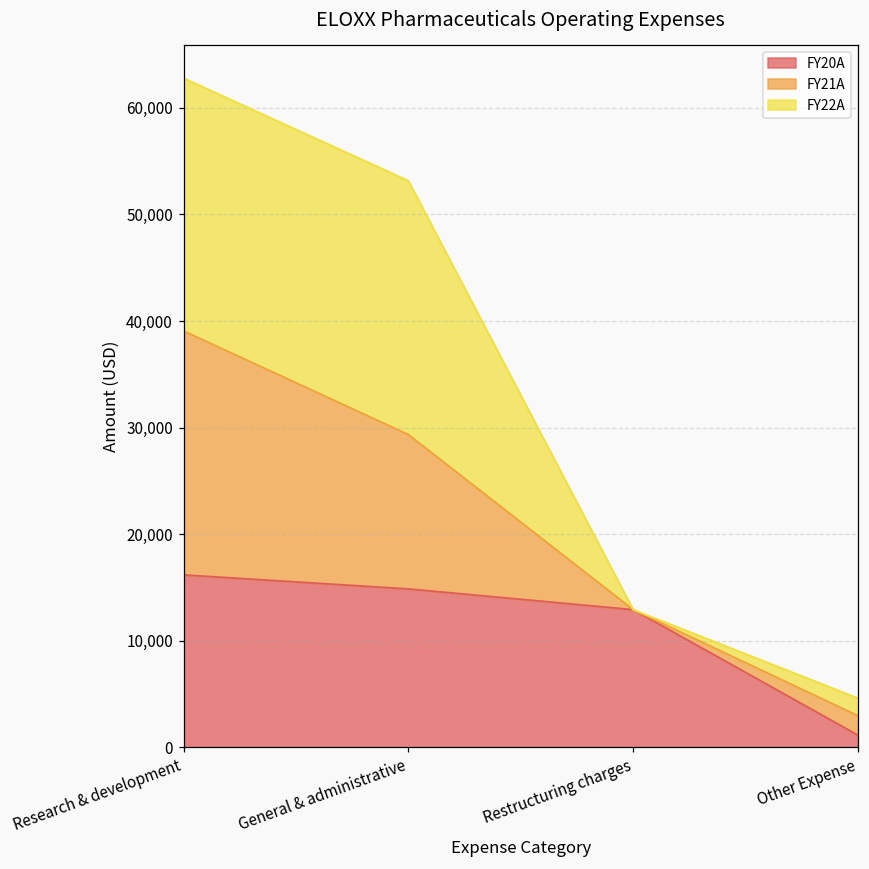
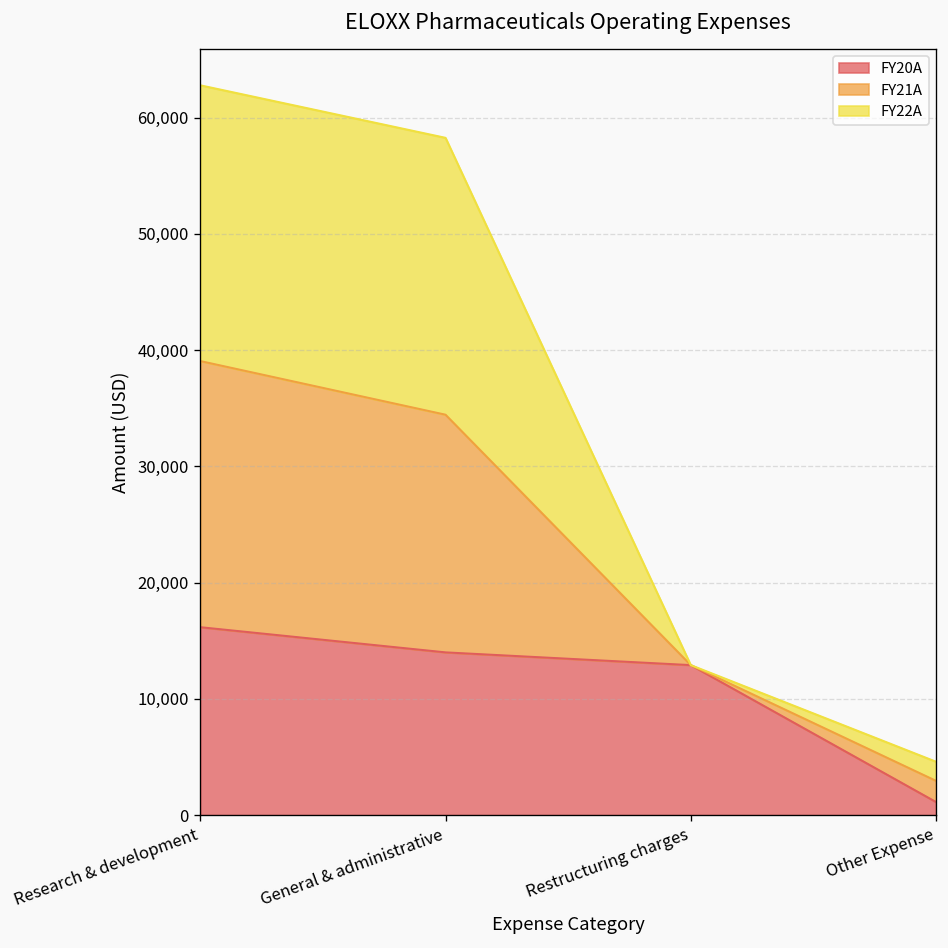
  {
    "FY20A": {
      "Research & development": "16,000",
-     "General & administrative": "15,000",
+     "General & administrative": "14,000",
      "Other Expense": "1,000"
    },
    "FY21A": {
      "Research & development": "23,000",
-     "General & administrative": "14,000",
+     "General & administrative": "20,000",
      "Other Expense": "2,000"
    },
    "FY22A": {
      "Research & development": "24,000",
      "General & administrative": "24,000",
      "Other Expense": "2,000"
    }
  }
